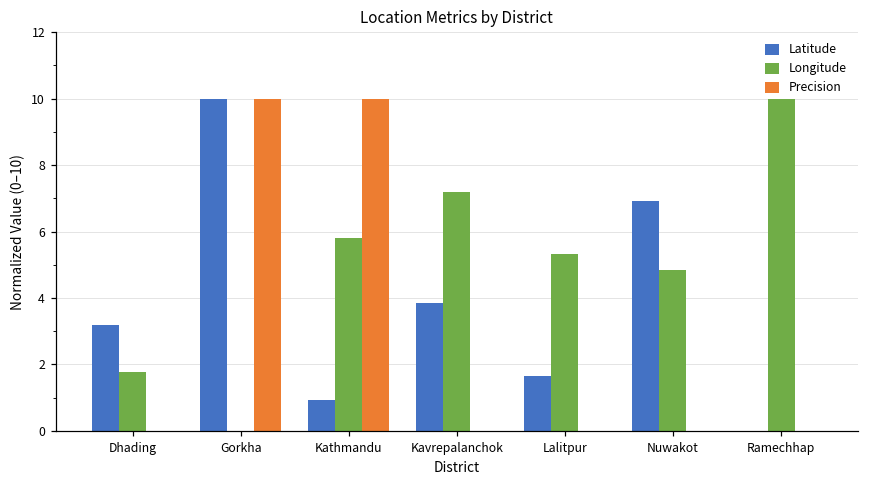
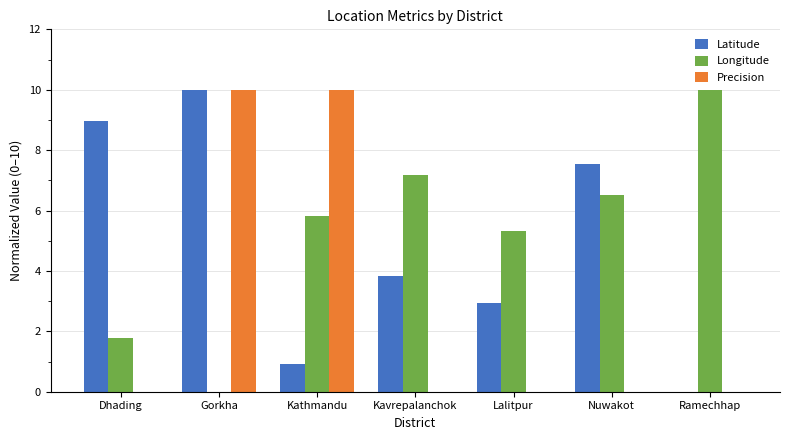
  {
    "Latitude": {
-     "Dhading": 3.2,
+     "Dhading": 9.0,
      "Gorkha": 10.0,
      "Kathmandu": 0.9,
      "Kavrepalanchok": 3.8,
-     "Lalitpur": 1.6,
-     "Nuwakot": 6.9,
+     "Lalitpur": 2.9,
+     "Nuwakot": 7.5,
      "Ramechhap": 0.0
    },
    "Longitude": {
      "Dhading": 1.8,
      "Gorkha": 0.0,
      "Kathmandu": 5.8,
      "Kavrepalanchok": 7.2,
      "Lalitpur": 5.3,
-     "Nuwakot": 4.8,
+     "Nuwakot": 6.5,
      "Ramechhap": 10.0
    },
    "Precision": {
      "Dhading": 0.0,
      "Gorkha": 10.0,
      "Kathmandu": 10.0,
      "Kavrepalanchok": 0.0,
      "Lalitpur": 0.0,
      "Nuwakot": 0.0,
      "Ramechhap": 0.0
    }
  }
